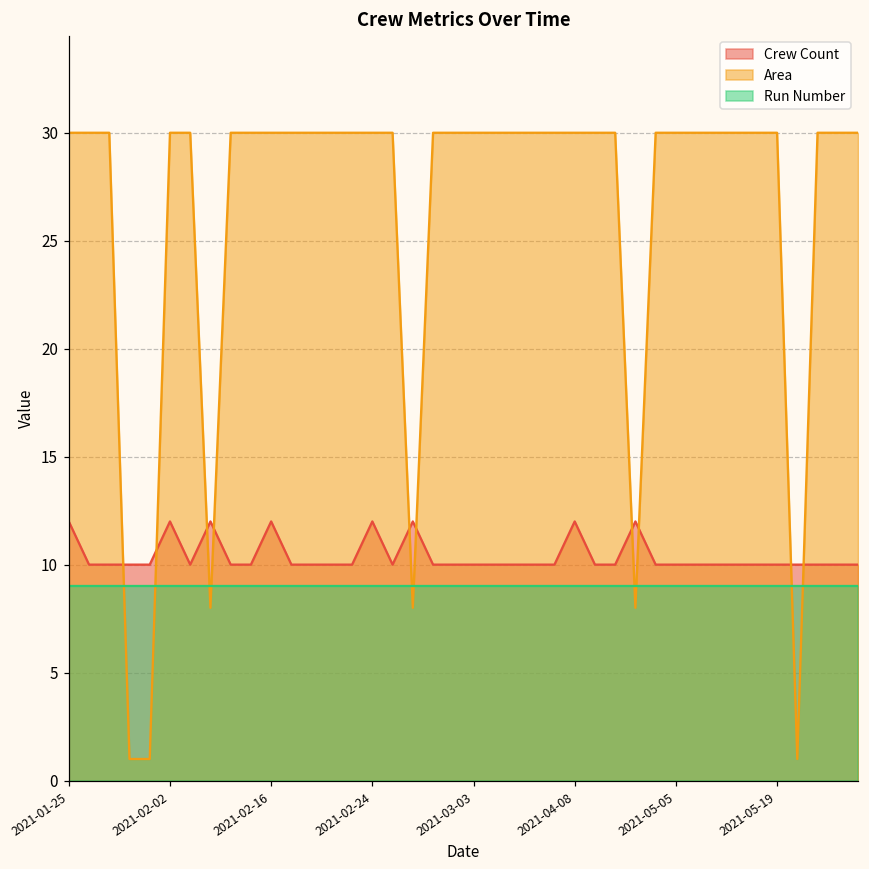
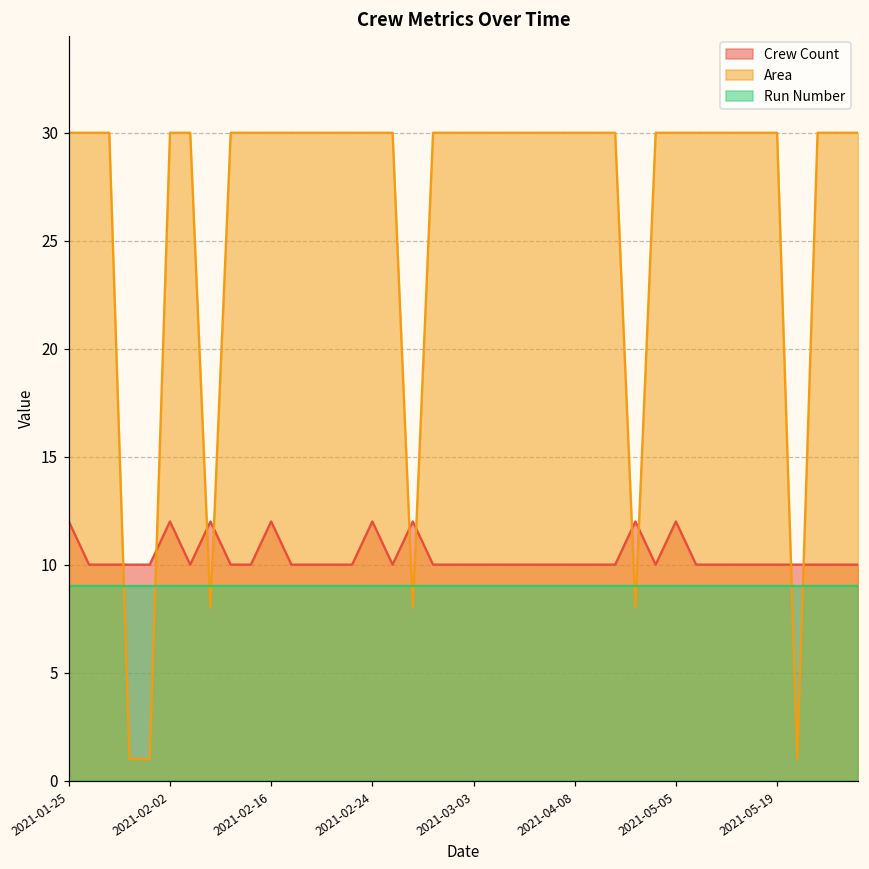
  {
    "Crew Count": {
      "2021-01-25": 12,
      "2021-02-02": 12,
      "2021-02-16": 12,
      "2021-02-24": 12,
      "2021-03-03": 10,
-     "2021-04-08": 12,
-     "2021-05-05": 10,
+     "2021-04-08": 10,
+     "2021-05-05": 12,
      "2021-05-19": 10
    },
    "Area": {
      "2021-01-25": 30,
      "2021-02-02": 30,
      "2021-02-16": 30,
      "2021-02-24": 30,
      "2021-03-03": 30,
      "2021-04-08": 30,
      "2021-05-05": 30,
      "2021-05-19": 30
    },
    "Run Number": {
      "2021-01-25": 9,
      "2021-02-02": 9,
      "2021-02-16": 9,
      "2021-02-24": 9,
      "2021-03-03": 9,
      "2021-04-08": 9,
      "2021-05-05": 9,
      "2021-05-19": 9
    }
  }
